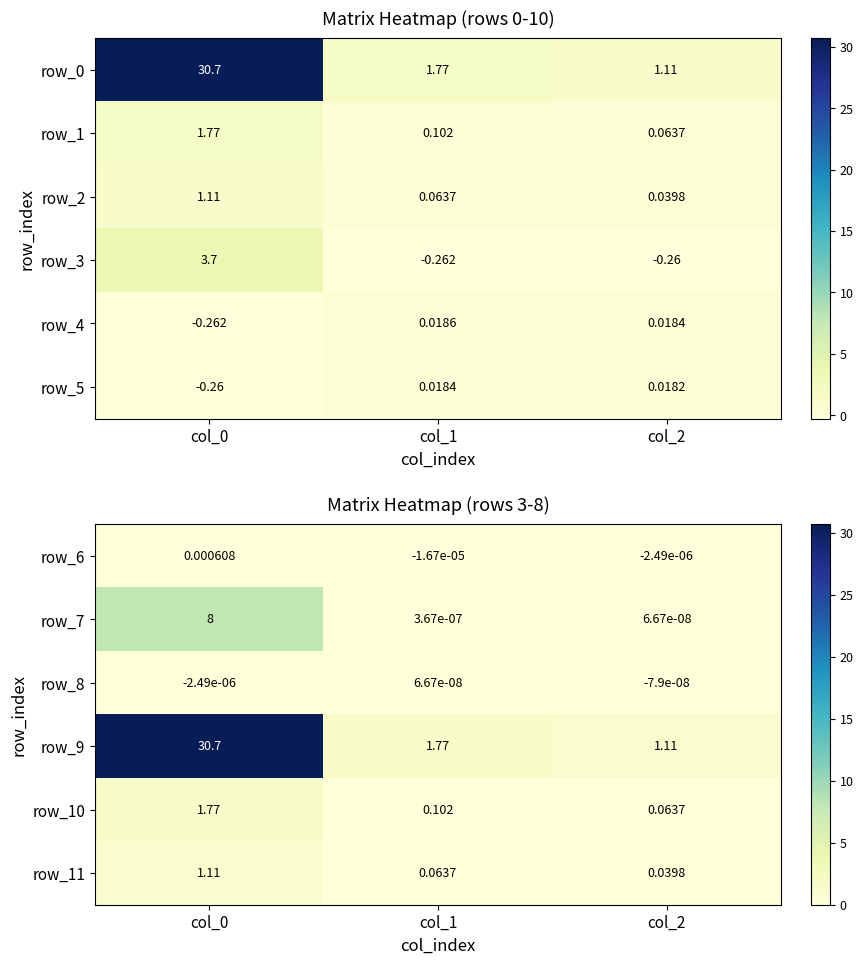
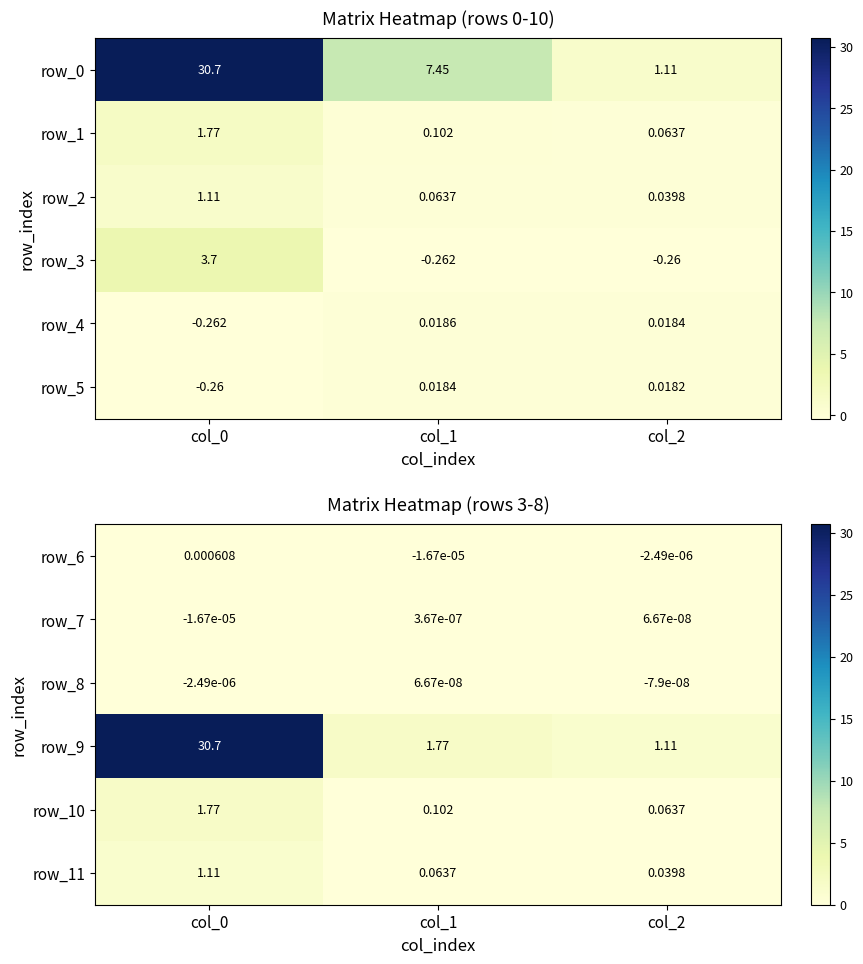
  {
    "Matrix Heatmap (rows 0-10)": {
      "row_0": {
        "col_0": "30.7",
-       "col_1": "1.77",
+       "col_1": "7.45",
        "col_2": "1.11"
      },
      "row_1": {
        "col_0": "1.77",
        "col_1": "0.102",
        "col_2": "0.0637"
      },
      "row_2": {
        "col_0": "1.11",
        "col_1": "0.0637",
        "col_2": "0.0398"
      },
      "row_3": {
        "col_0": "3.7",
        "col_1": "-0.262",
        "col_2": "-0.26"
      },
      "row_4": {
        "col_0": "-0.262",
        "col_1": "0.0186",
        "col_2": "0.0184"
      },
      "row_5": {
        "col_0": "-0.26",
        "col_1": "0.0184",
        "col_2": "0.0182"
      }
    },
    "Matrix Heatmap (rows 3-8)": {
      "row_6": {
        "col_0": "0.000608",
        "col_1": "-1.67e-05",
        "col_2": "-2.49e-06"
      },
      "row_7": {
-       "col_0": "8",
+       "col_0": "-1.67e-05",
        "col_1": "3.67e-07",
        "col_2": "6.67e-08"
      },
      "row_8": {
        "col_0": "-2.49e-06",
        "col_1": "6.67e-08",
        "col_2": "-7.9e-08"
      },
      "row_9": {
        "col_0": "30.7",
        "col_1": "1.77",
        "col_2": "1.11"
      },
      "row_10": {
        "col_0": "1.77",
        "col_1": "0.102",
        "col_2": "0.0637"
      },
      "row_11": {
        "col_0": "1.11",
        "col_1": "0.0637",
        "col_2": "0.0398"
      }
    }
  }
